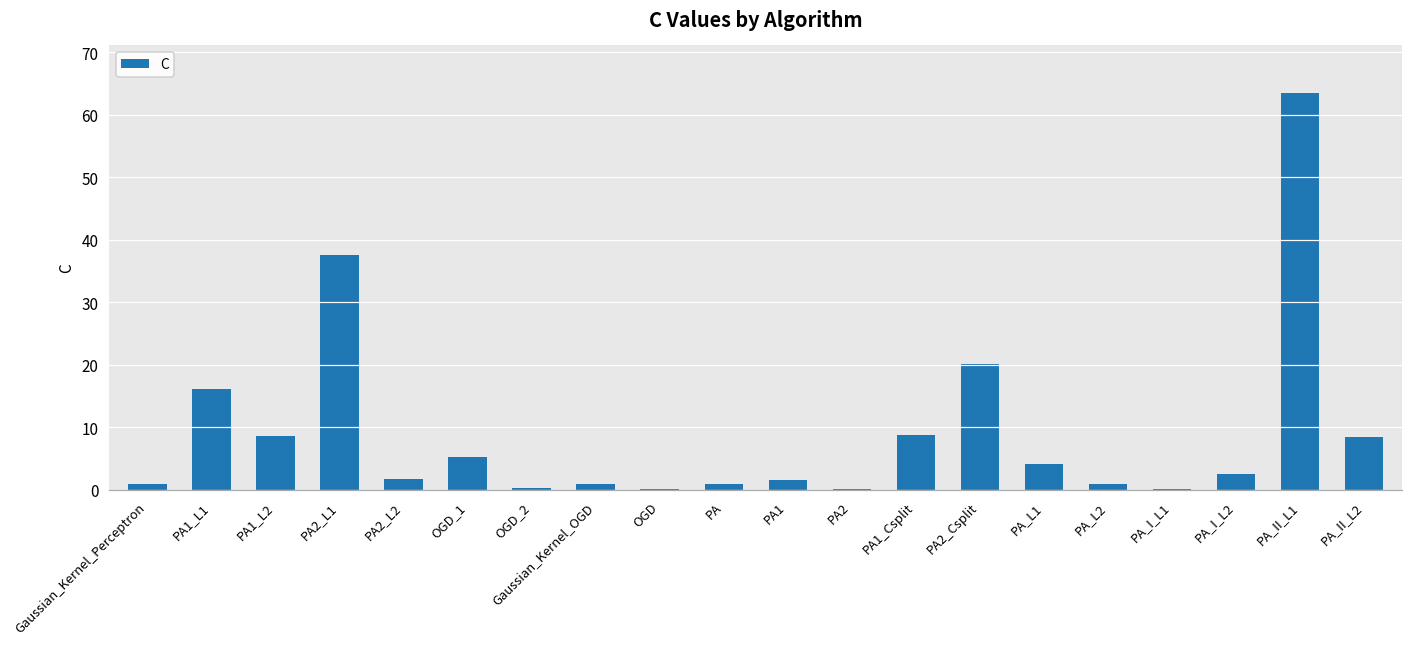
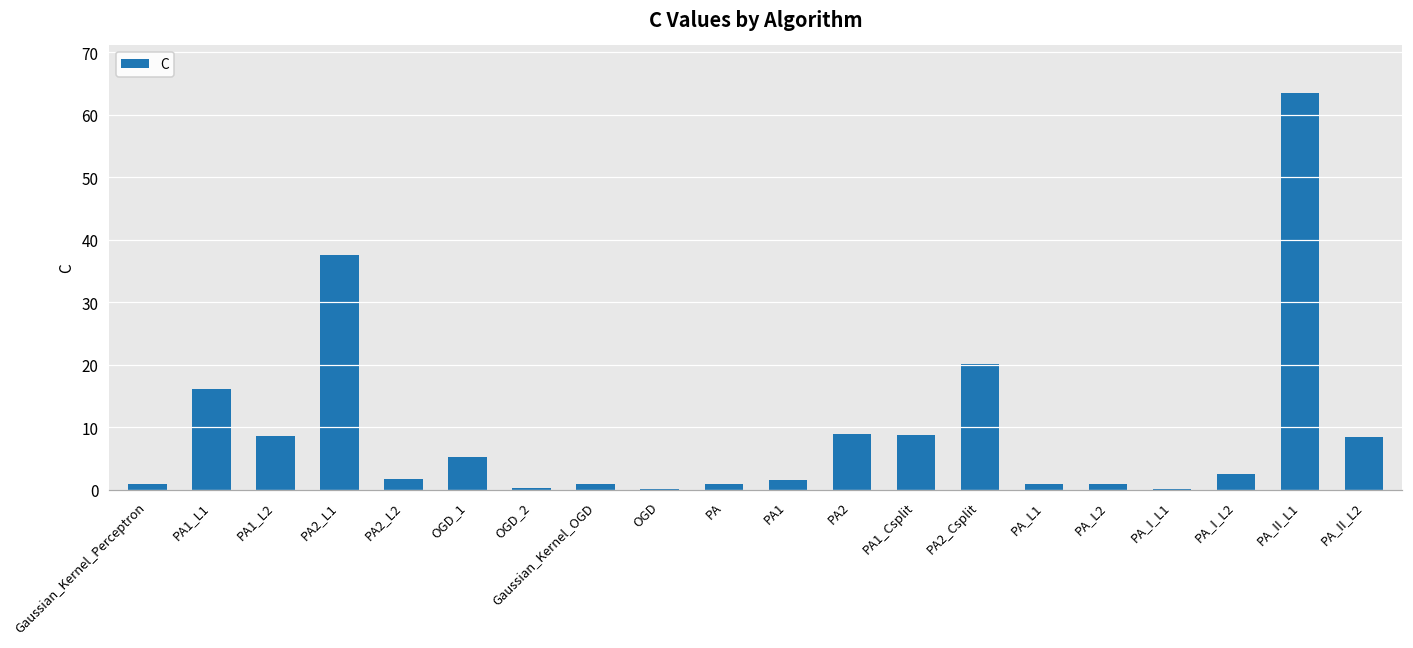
  {
    "Gaussian_Kernel_Perceptron": 1,
    "PA1_L1": 16,
    "PA1_L2": 9,
    "PA2_L1": 38,
    "PA2_L2": 2,
    "OGD_1": 5,
    "Gaussian_Kernel_OGD": 1,
    "PA": 1,
    "PA1": 2,
-   "PA2": 0,
+   "PA2": 9,
    "PA1_Csplit": 9,
    "PA2_Csplit": 20,
-   "PA_L1": 4,
+   "PA_L1": 1,
    "PA_L2": 1,
    "PA_I_L2": 3,
    "PA_II_L1": 64,
    "PA_II_L2": 9
  }
